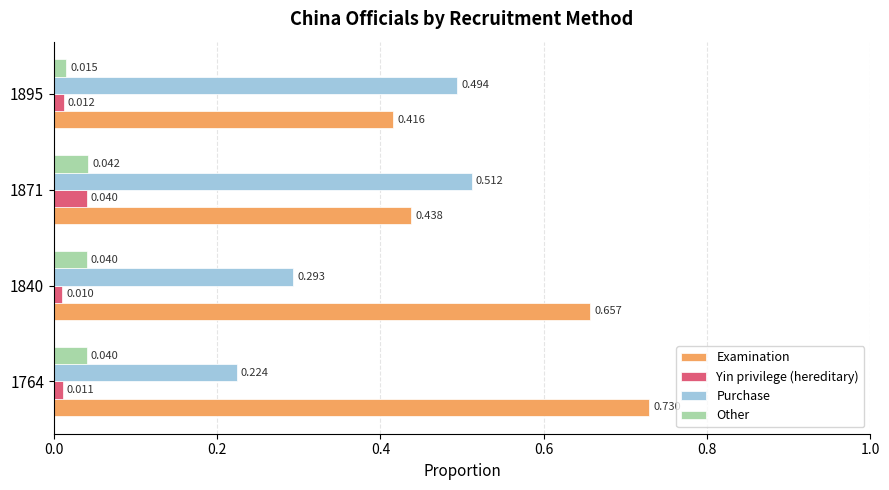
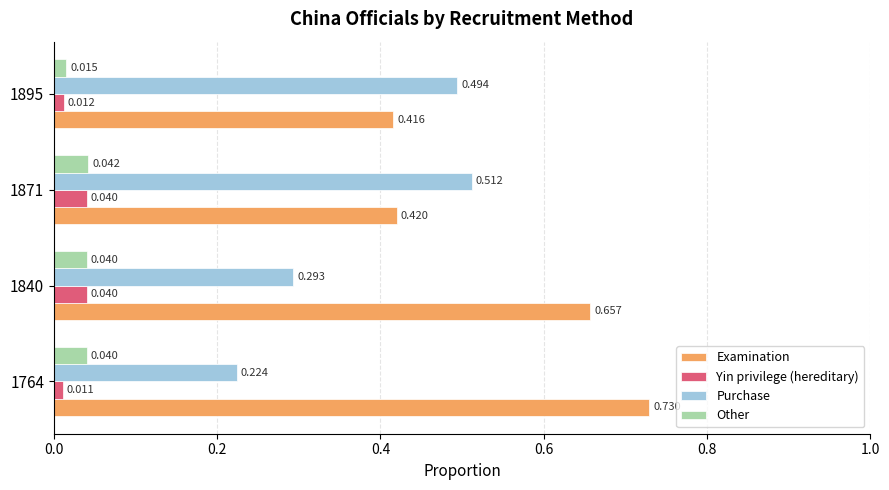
  {
    "Examination": {
      "1895": 0.416,
-     "1871": 0.438,
+     "1871": 0.420,
      "1840": 0.657
    },
    "Yin privilege (hereditary)": {
      "1895": 0.012,
      "1871": 0.040,
-     "1840": 0.010,
+     "1840": 0.040,
      "1764": 0.011
    }
  }
